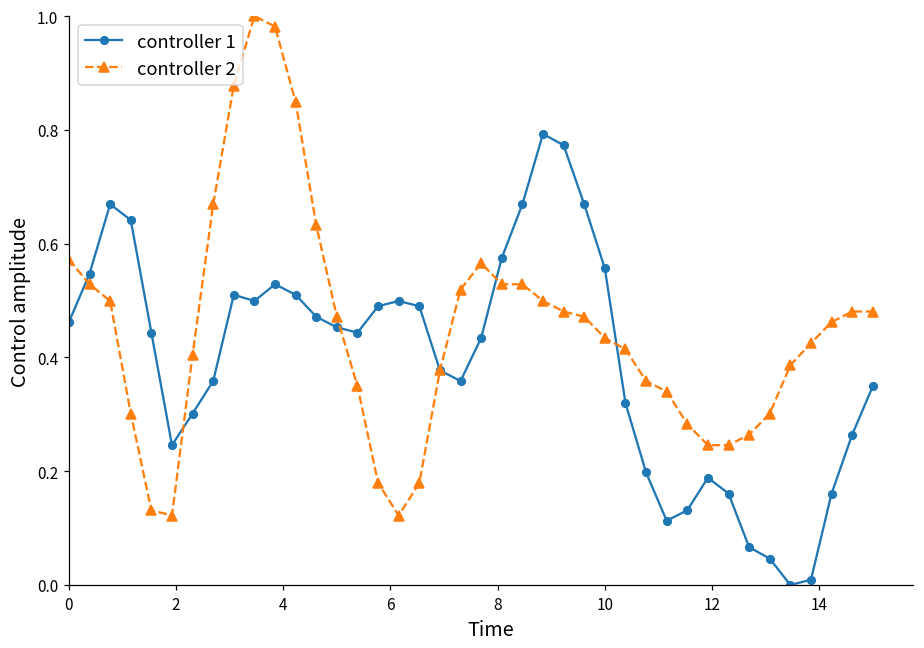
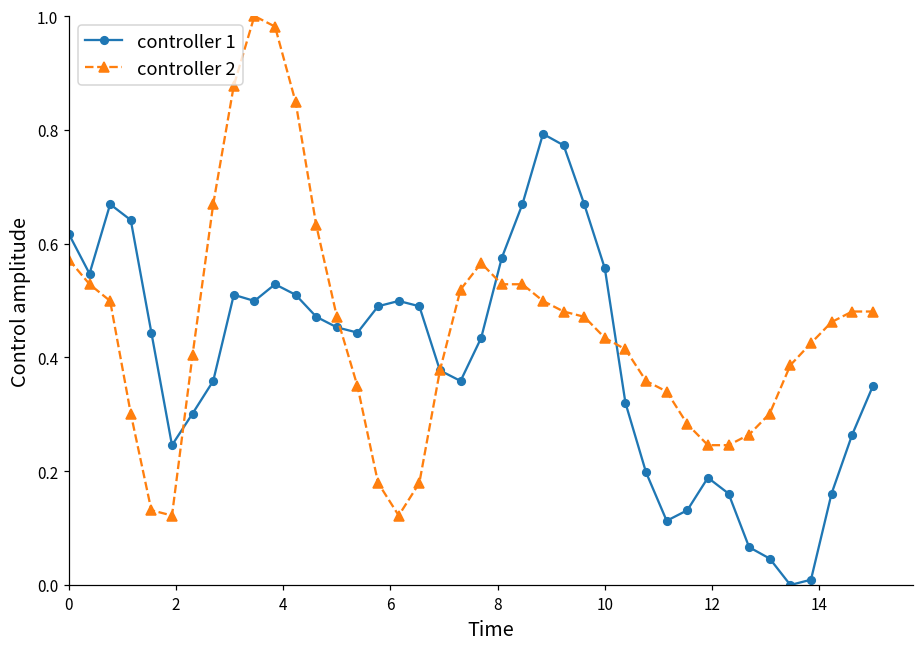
  {
    "controller 1": {
-     "0": 0.46,
+     "0": 0.62,
      "10": 0.56
    },
    "controller 2": {
      "0": 0.57,
      "10": 0.43
    }
  }
